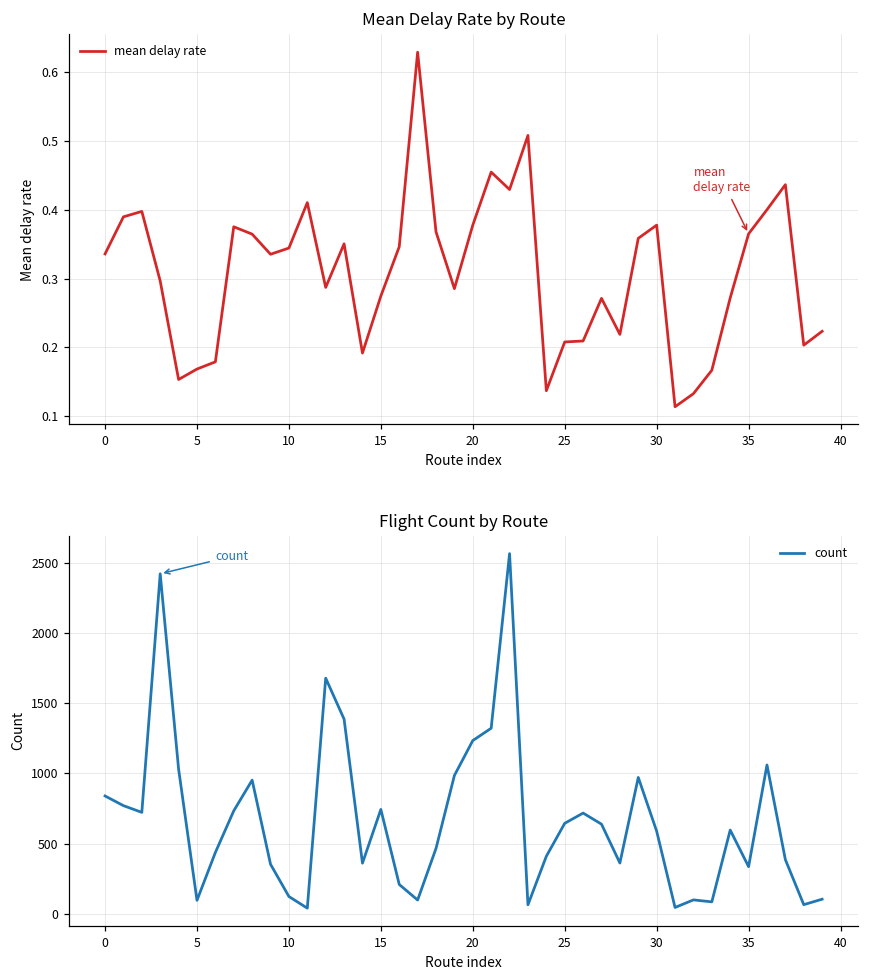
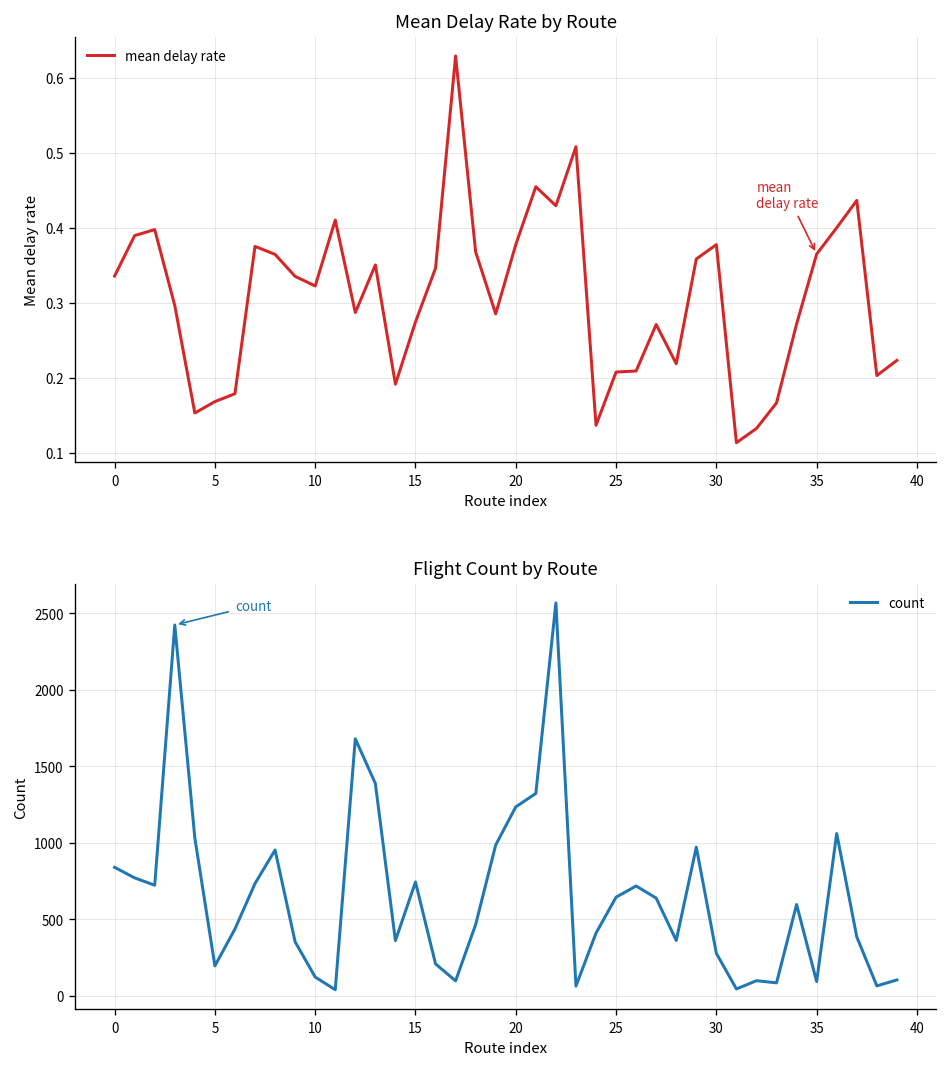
  {
    "Mean Delay Rate by Route": {
      "0": 0.34,
      "5": 0.17,
-     "10": 0.34,
+     "10": 0.32,
      "15": 0.27,
      "20": 0.38,
      "25": 0.21,
      "30": 0.38,
      "35": 0.36
    },
    "Flight Count by Route": {
      "0": 840,
-     "5": 100,
+     "5": 200,
      "10": 120,
      "15": 740,
      "20": 1230,
      "25": 640,
-     "30": 590,
-     "35": 340
+     "30": 280,
+     "35": 90
    }
  }
